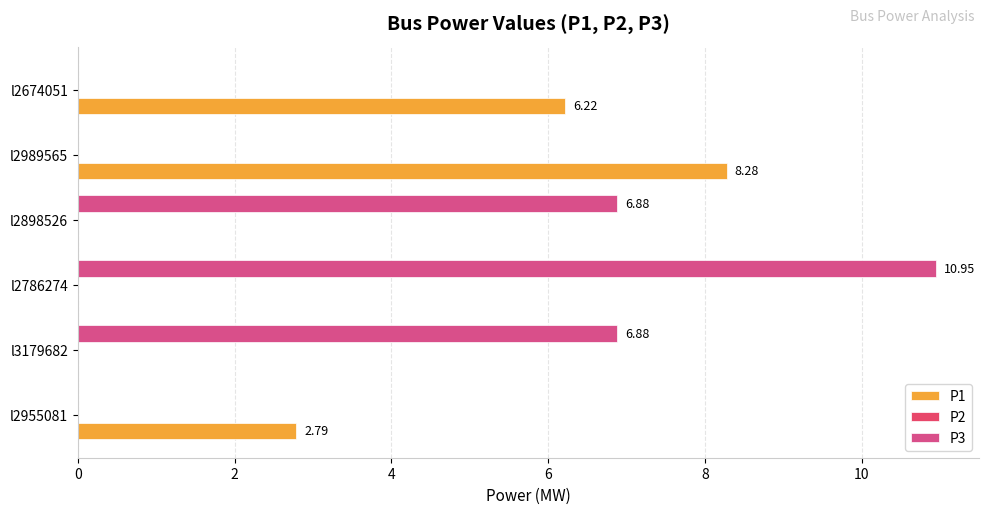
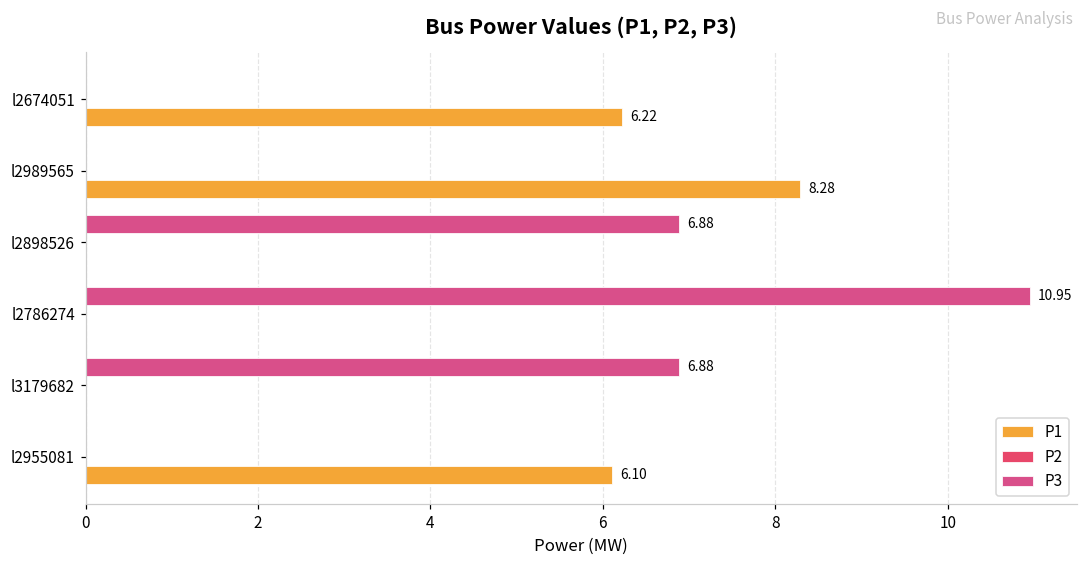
  {
    "P1": {
      "l2674051": 6.22,
      "l2989565": 8.28,
-     "l2955081": 2.79
+     "l2955081": 6.10
    }
  }
